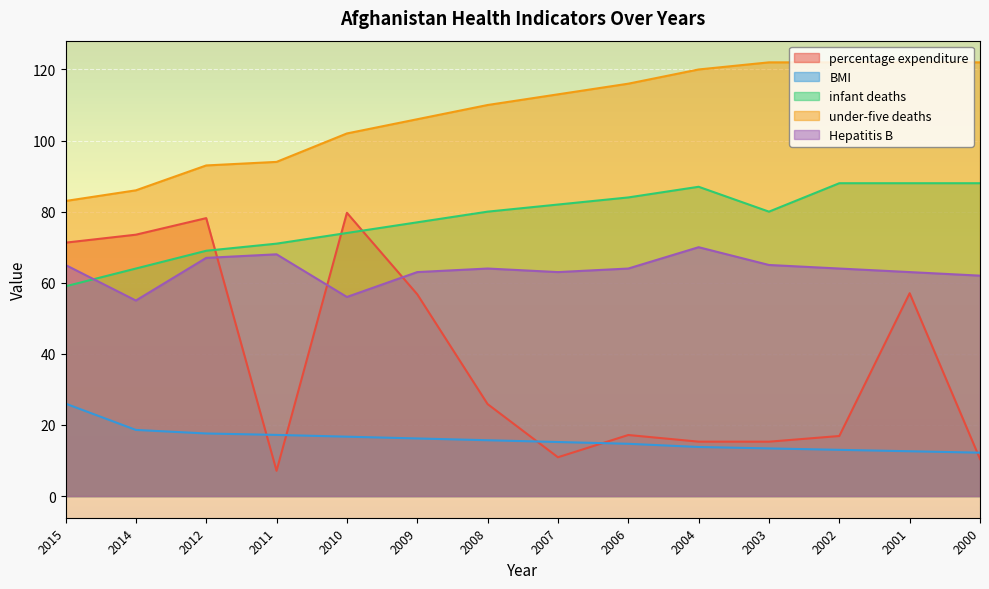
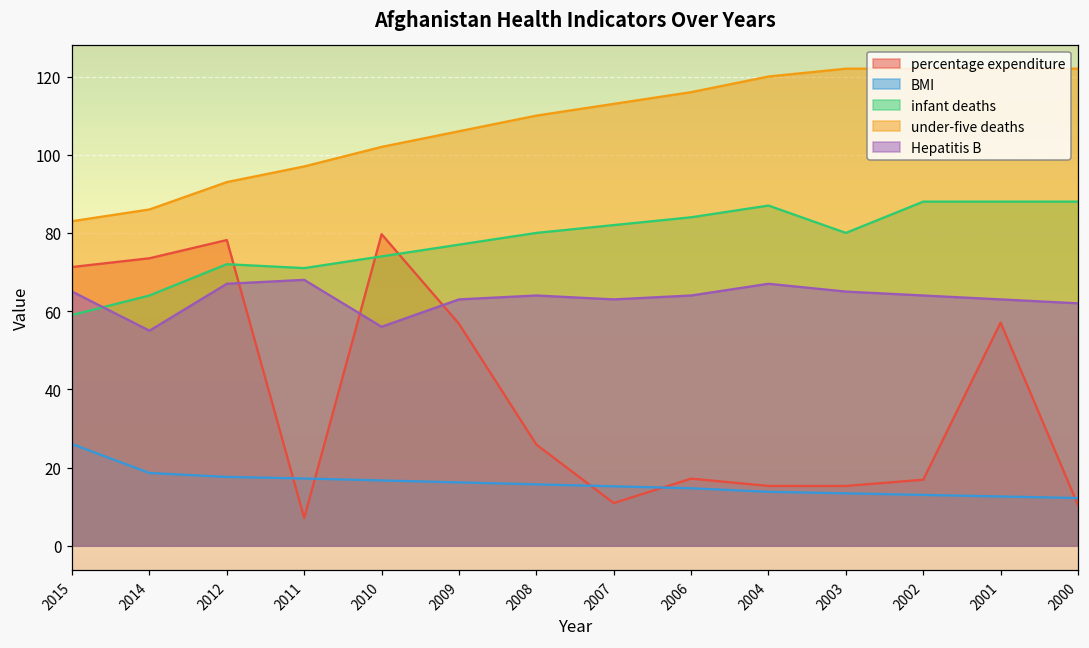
  {
    "percentage expenditure": {
      "2015": 71,
      "2014": 74,
      "2012": 78,
      "2011": 7,
      "2010": 80,
      "2009": 57,
      "2008": 26,
      "2007": 11,
      "2006": 17,
      "2004": 15,
      "2003": 15,
      "2002": 17,
      "2001": 57,
      "2000": 10
    },
    "BMI": {
      "2015": 26,
      "2014": 19,
      "2012": 18,
      "2011": 17,
      "2010": 17,
      "2009": 16,
      "2008": 16,
      "2007": 15,
      "2006": 15,
      "2004": 14,
      "2003": 13,
      "2002": 13,
      "2001": 13,
      "2000": 12
    },
    "infant deaths": {
      "2015": 59,
      "2014": 64,
-     "2012": 69,
+     "2012": 72,
      "2011": 71,
      "2010": 74,
      "2009": 77,
      "2008": 80,
      "2007": 82,
      "2006": 84,
      "2004": 87,
      "2003": 80,
      "2002": 88,
      "2001": 88,
      "2000": 88
    },
    "under-five deaths": {
      "2015": 83,
      "2014": 86,
      "2012": 93,
-     "2011": 94,
+     "2011": 97,
      "2010": 102,
      "2009": 106,
      "2008": 110,
      "2007": 113,
      "2006": 116,
      "2004": 120,
      "2003": 122,
      "2000": 122
    },
    "Hepatitis B": {
      "2015": 65,
      "2014": 55,
      "2012": 67,
      "2011": 68,
      "2010": 56,
      "2009": 63,
      "2008": 64,
      "2007": 63,
      "2006": 64,
-     "2004": 70,
+     "2004": 67,
      "2003": 65,
      "2002": 64,
      "2001": 63,
      "2000": 62
    }
  }
